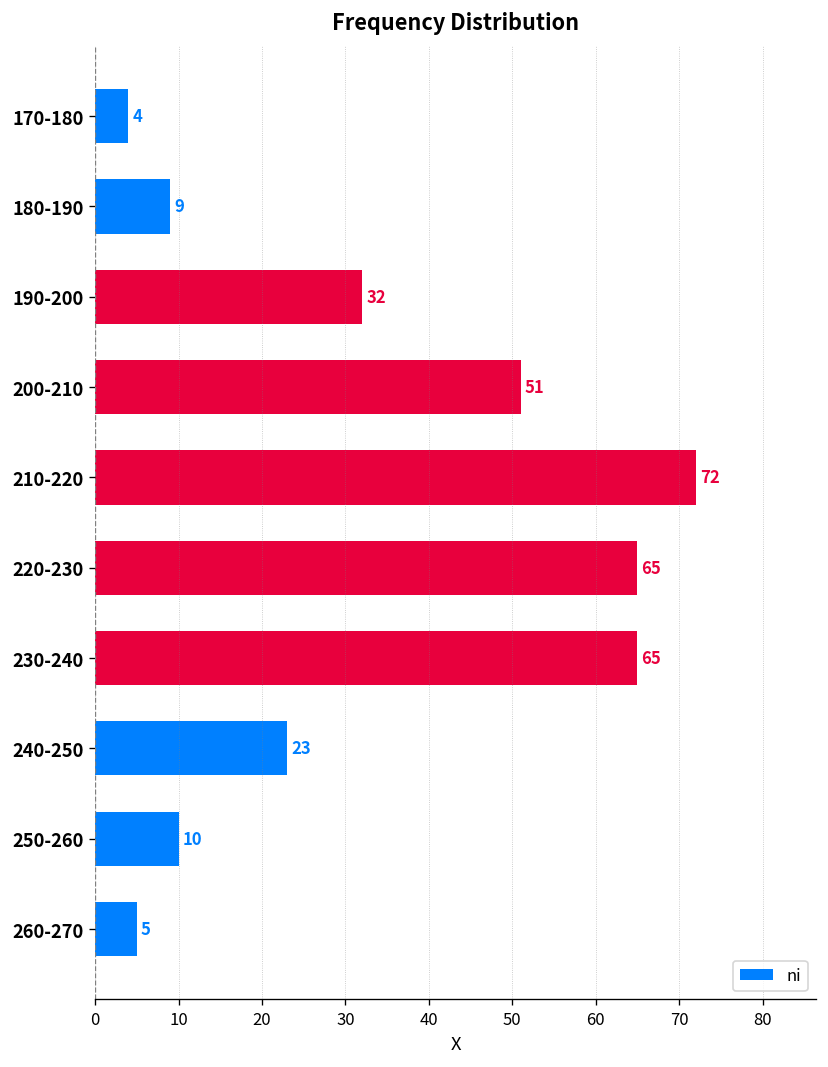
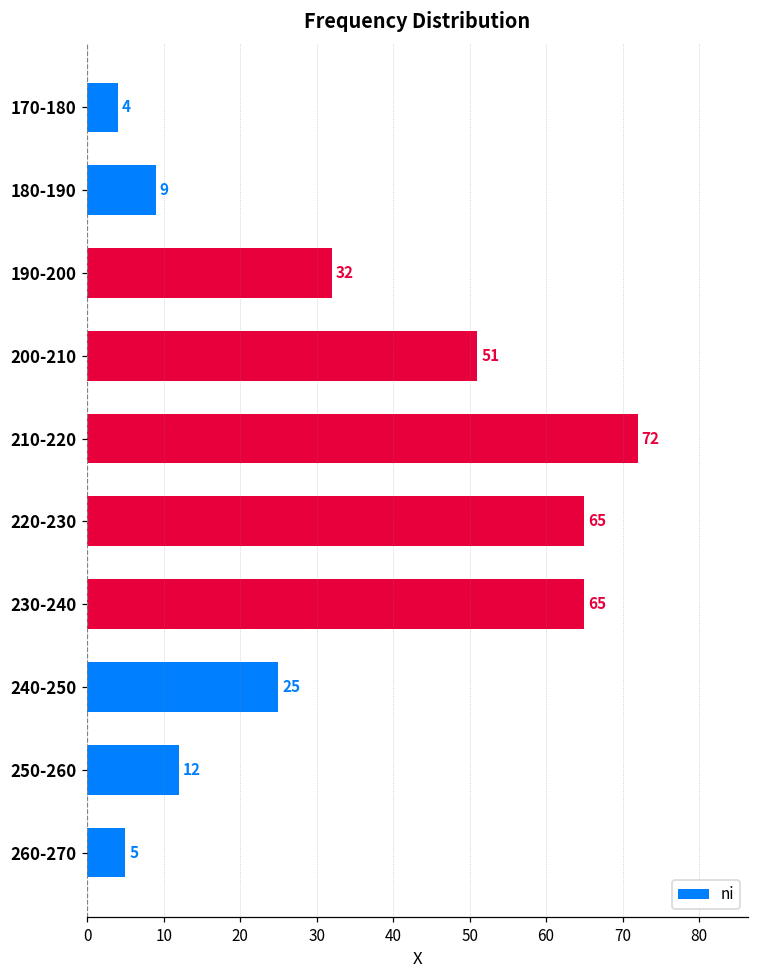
  {
    "170-180": 4,
    "180-190": 9,
    "190-200": 32,
    "200-210": 51,
    "210-220": 72,
    "220-230": 65,
    "230-240": 65,
-   "240-250": 23,
-   "250-260": 10,
+   "240-250": 25,
+   "250-260": 12,
    "260-270": 5
  }
